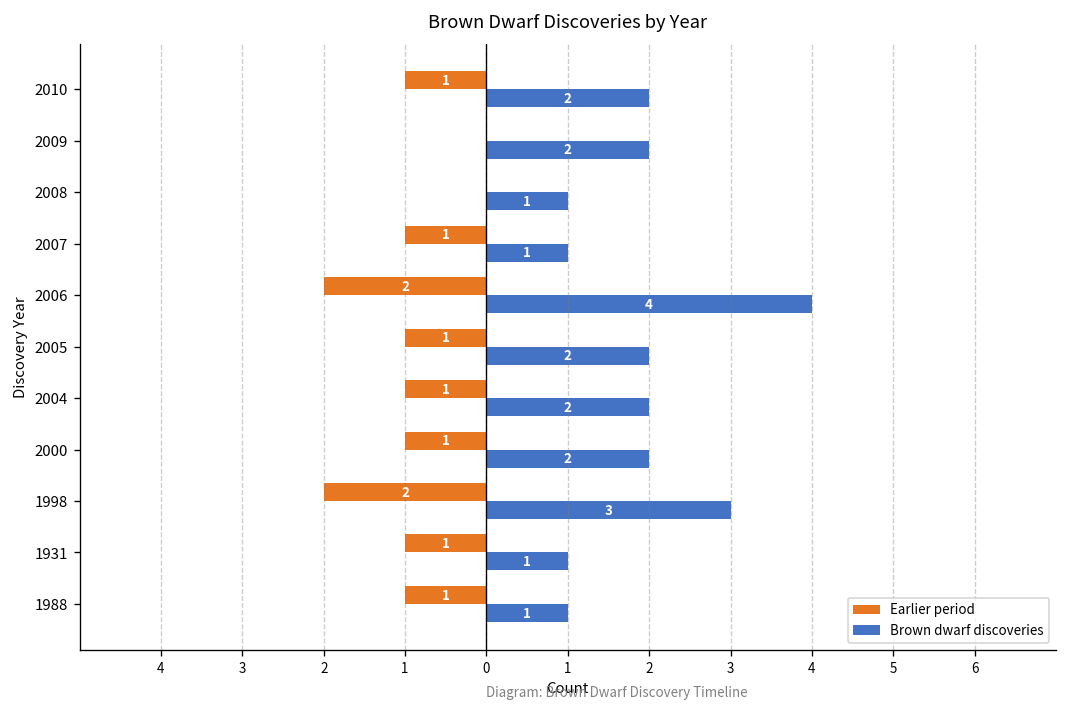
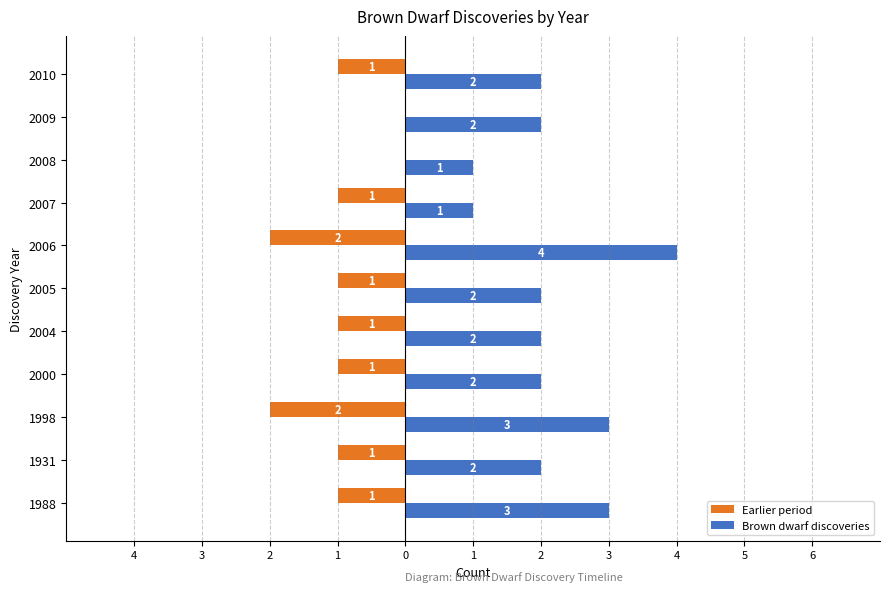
  {
    "Brown dwarf discoveries": {
      "2010": 2,
      "2009": 2,
      "2008": 1,
      "2007": 1,
      "2006": 4,
      "2005": 2,
      "2004": 2,
      "2000": 2,
      "1998": 3,
-     "1931": 1,
-     "1988": 1
+     "1931": 2,
+     "1988": 3
    }
  }
